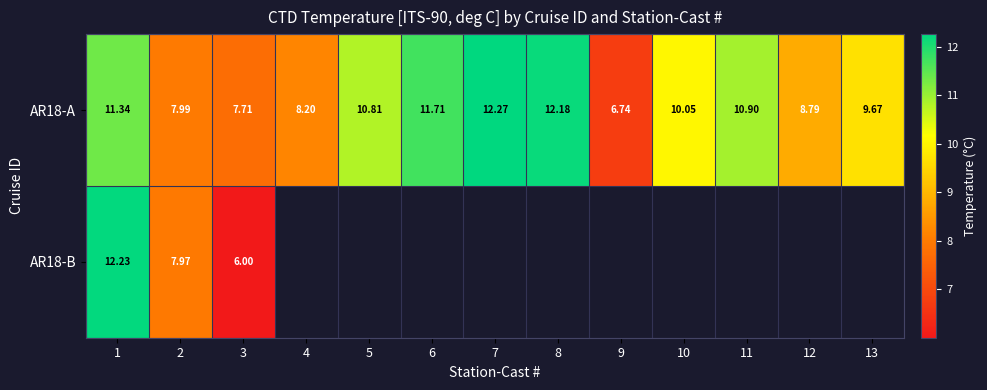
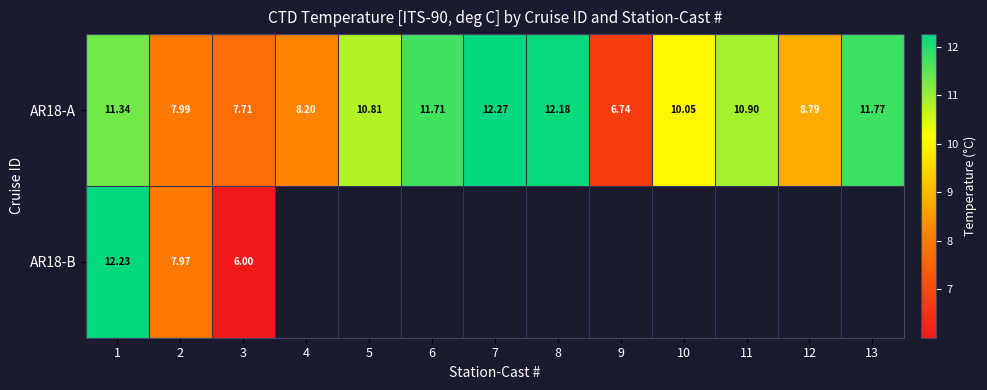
  {
    "AR18-A": {
      "1": 11.34,
      "2": 7.99,
      "3": 7.71,
      "4": 8.20,
      "5": 10.81,
      "6": 11.71,
      "7": 12.27,
      "8": 12.18,
      "9": 6.74,
      "10": 10.05,
      "11": 10.90,
      "12": 8.79,
-     "13": 9.67
+     "13": 11.77
    },
    "AR18-B": {
      "1": 12.23,
      "2": 7.97,
      "3": 6.00
    }
  }
